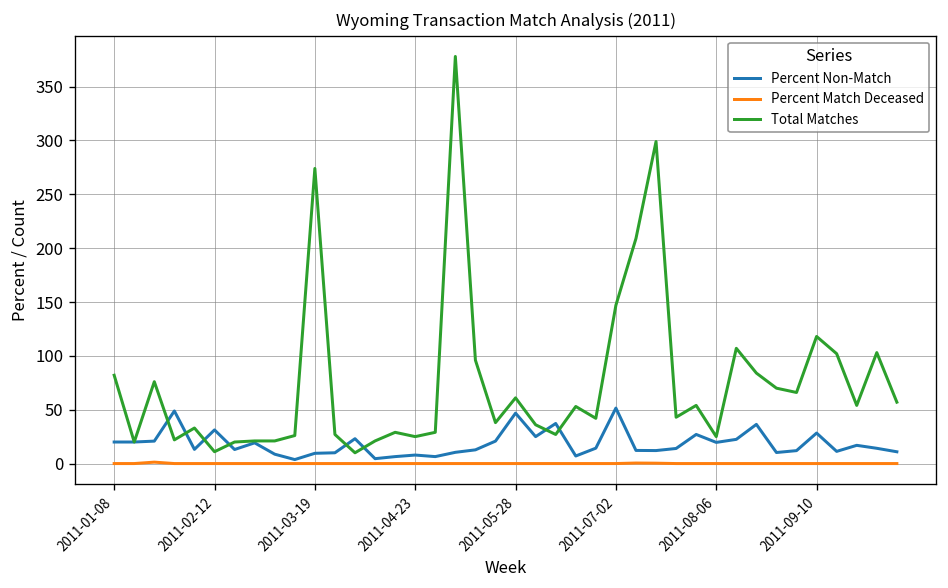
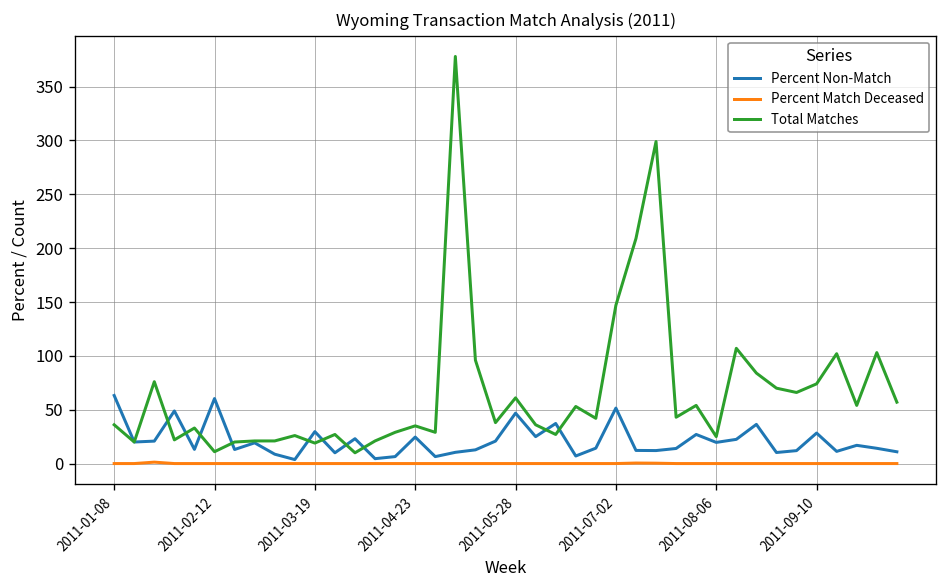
  {
    "Percent Non-Match": {
-     "2011-01-08": 20,
-     "2011-02-12": 30,
-     "2011-03-19": 10,
-     "2011-04-23": 10,
+     "2011-01-08": 60,
+     "2011-02-12": 60,
+     "2011-03-19": 30,
+     "2011-04-23": 20,
      "2011-05-28": 50,
      "2011-07-02": 50,
      "2011-08-06": 20,
      "2011-09-10": 30
    },
    "Percent Match Deceased": {
      "2011-01-08": 0,
      "2011-02-12": 0,
      "2011-03-19": 0,
      "2011-04-23": 0,
      "2011-05-28": 0,
      "2011-07-02": 0,
      "2011-08-06": 0,
      "2011-09-10": 0
    },
    "Total Matches": {
-     "2011-01-08": 80,
+     "2011-01-08": 40,
      "2011-02-12": 10,
-     "2011-03-19": 270,
-     "2011-04-23": 30,
+     "2011-03-19": 20,
+     "2011-04-23": 40,
      "2011-05-28": 60,
      "2011-07-02": 150,
      "2011-08-06": 30,
-     "2011-09-10": 120
+     "2011-09-10": 70
    }
  }
